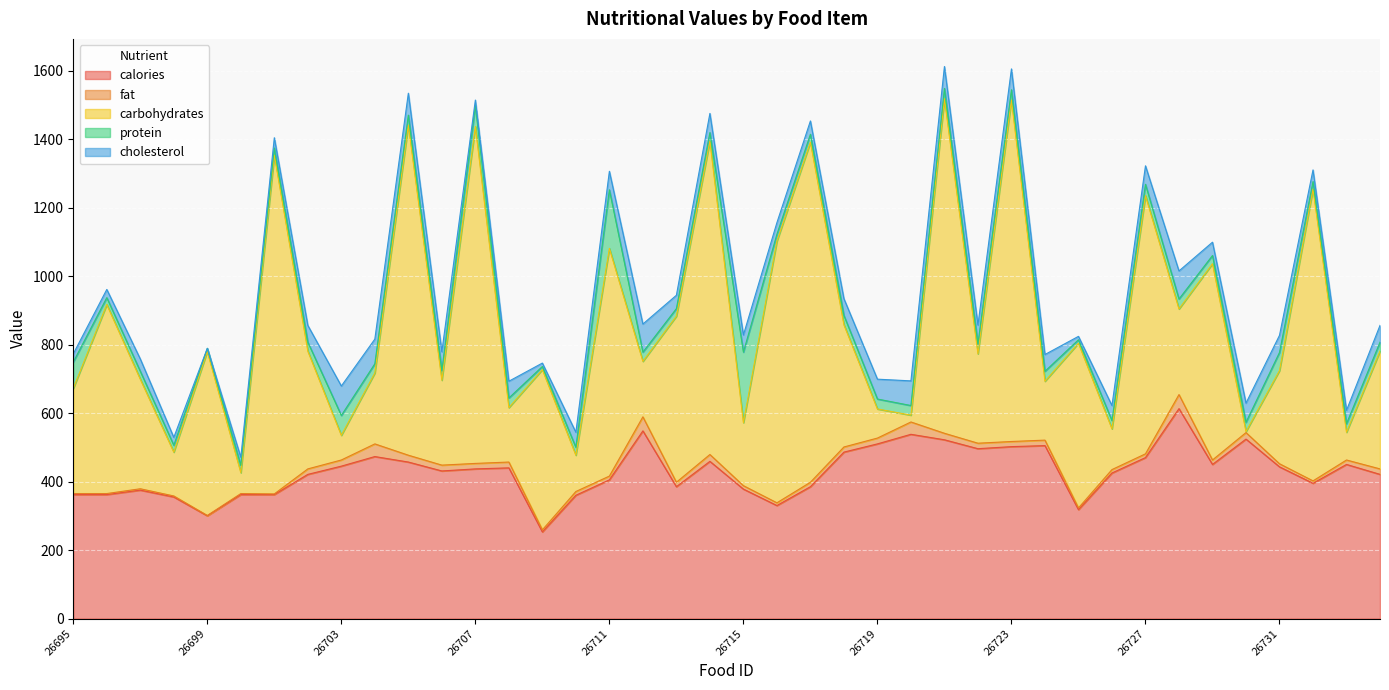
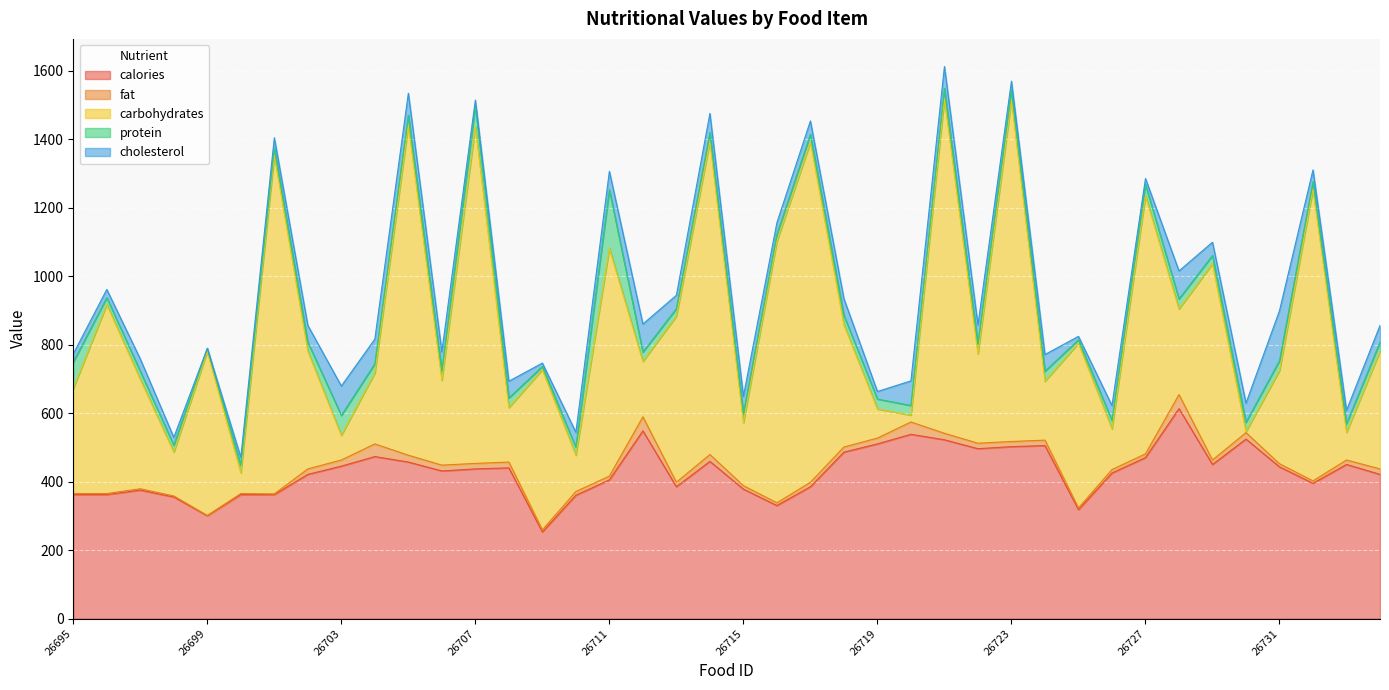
  {
    "protein": {
      "26695": 80,
      "26703": 60,
      "26707": 60,
      "26711": 170,
-     "26715": 210,
+     "26715": 30,
      "26719": 30,
      "26723": 30,
      "26727": 30,
-     "26731": 50
+     "26731": 30
    },
    "cholesterol": {
      "26695": 20,
      "26703": 90,
      "26707": 20,
      "26711": 50,
      "26715": 50,
-     "26719": 60,
-     "26723": 60,
-     "26727": 50,
-     "26731": 50
+     "26719": 20,
+     "26723": 30,
+     "26727": 20,
+     "26731": 150
    }
  }
